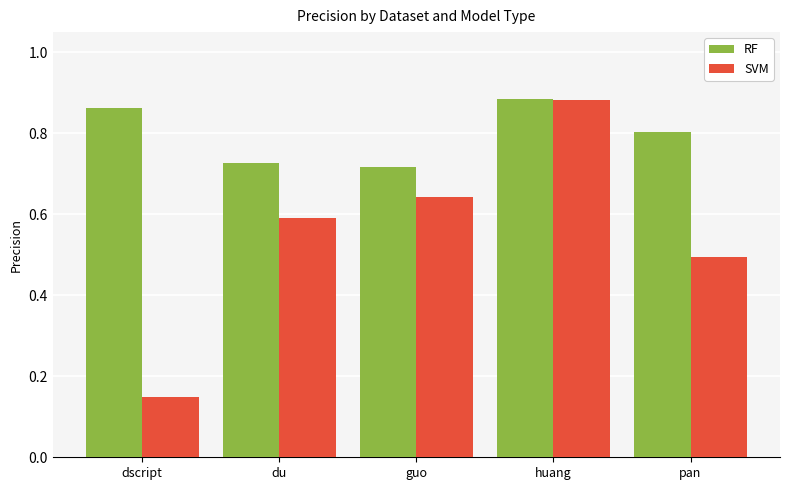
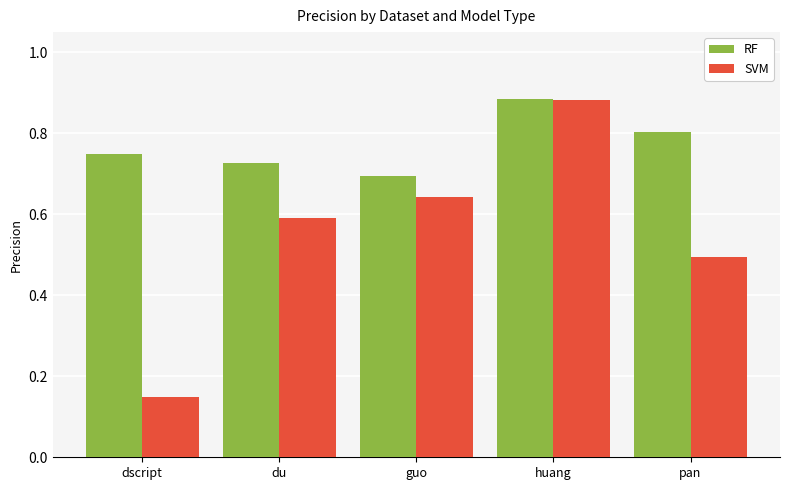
  {
    "RF": {
-     "dscript": 0.86,
+     "dscript": 0.75,
      "du": 0.73,
-     "guo": 0.72,
+     "guo": 0.69,
      "huang": 0.88,
      "pan": 0.80
    },
    "SVM": {
      "dscript": 0.15,
      "du": 0.59,
      "guo": 0.64,
      "huang": 0.88,
      "pan": 0.49
    }
  }
